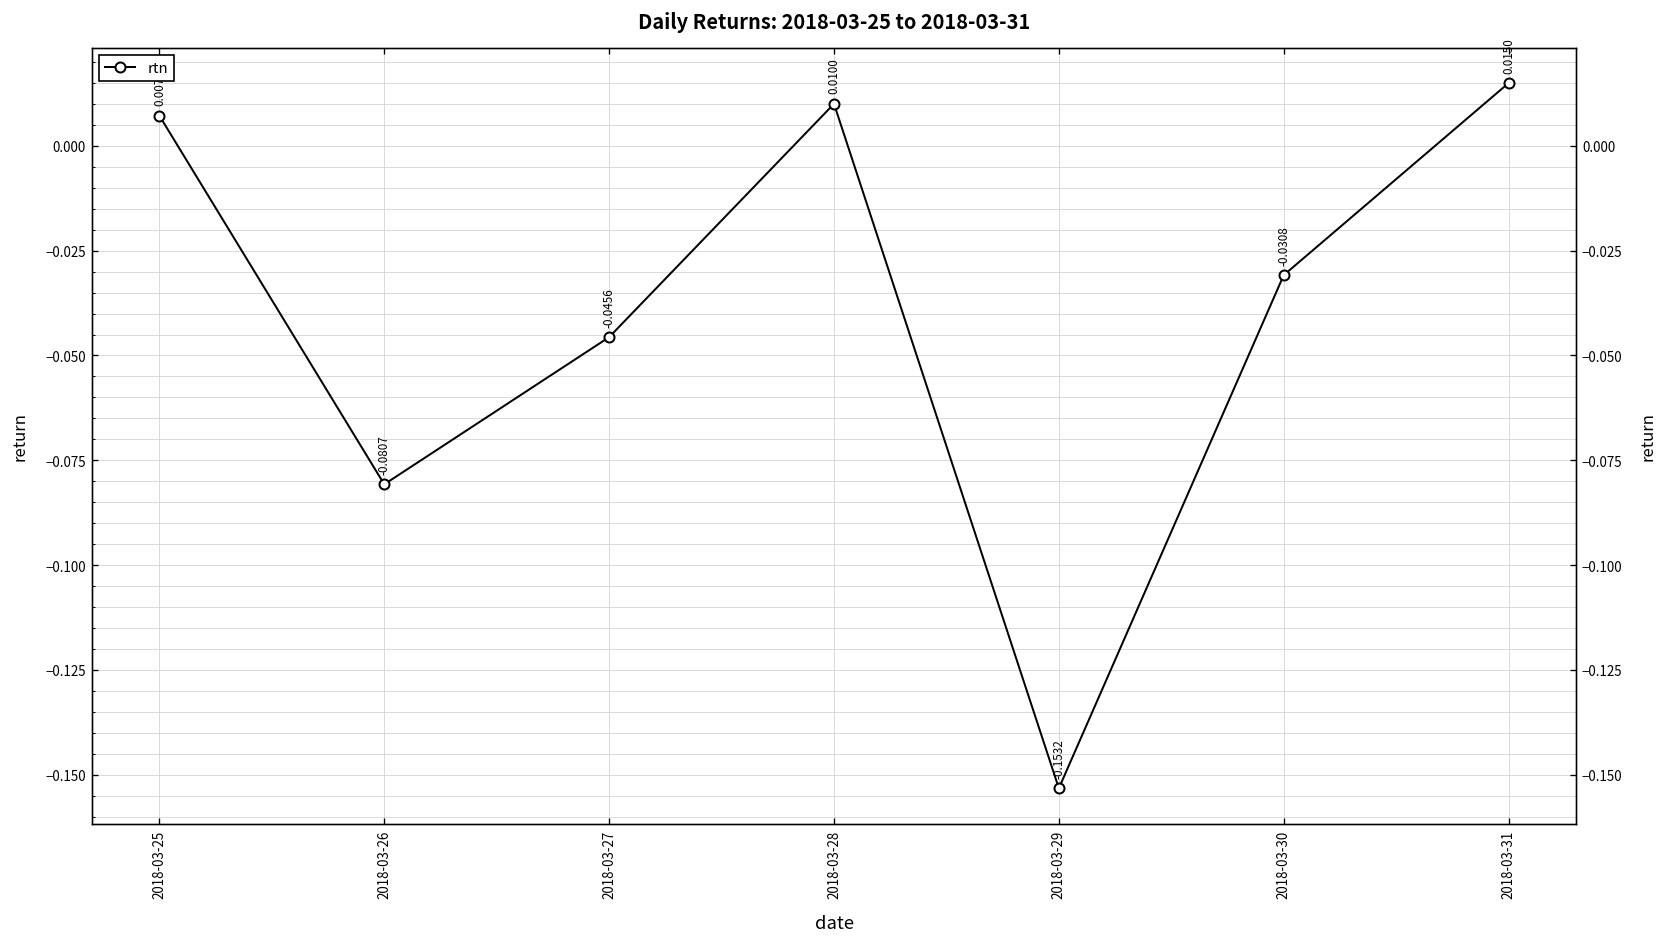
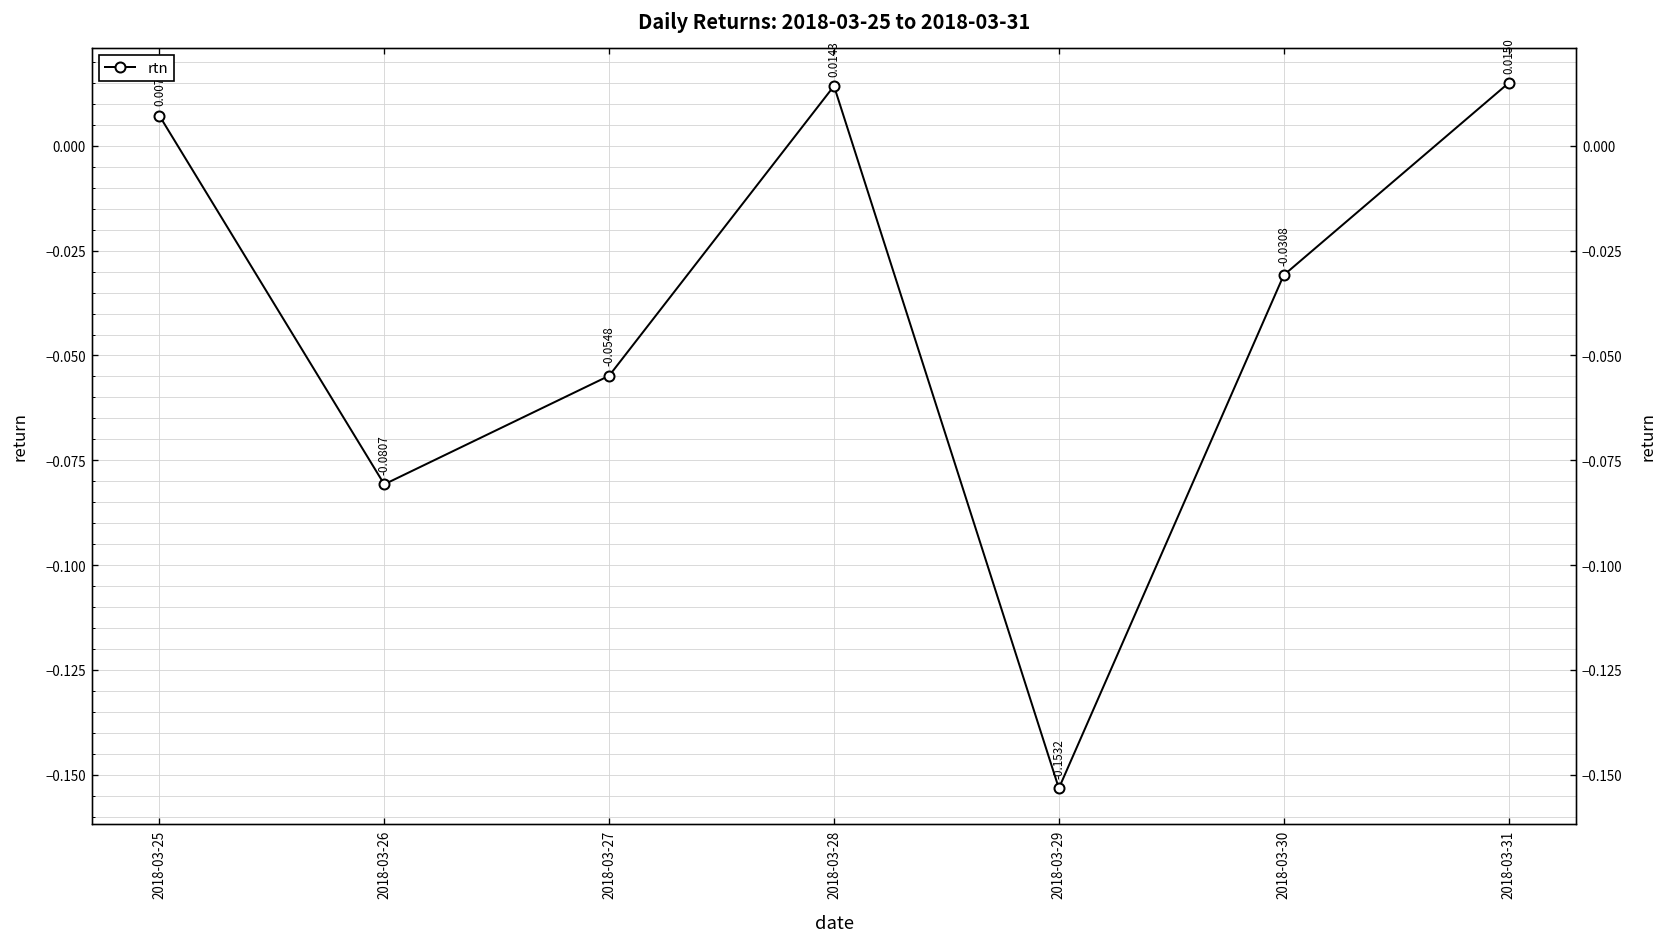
  {
    "2018-03-26": -0.0807,
-   "2018-03-27": -0.0456,
-   "2018-03-28": 0.0100,
+   "2018-03-27": -0.0548,
+   "2018-03-28": 0.0143,
    "2018-03-29": -0.1532,
    "2018-03-30": -0.0308,
    "2018-03-31": 0.0150
  }
